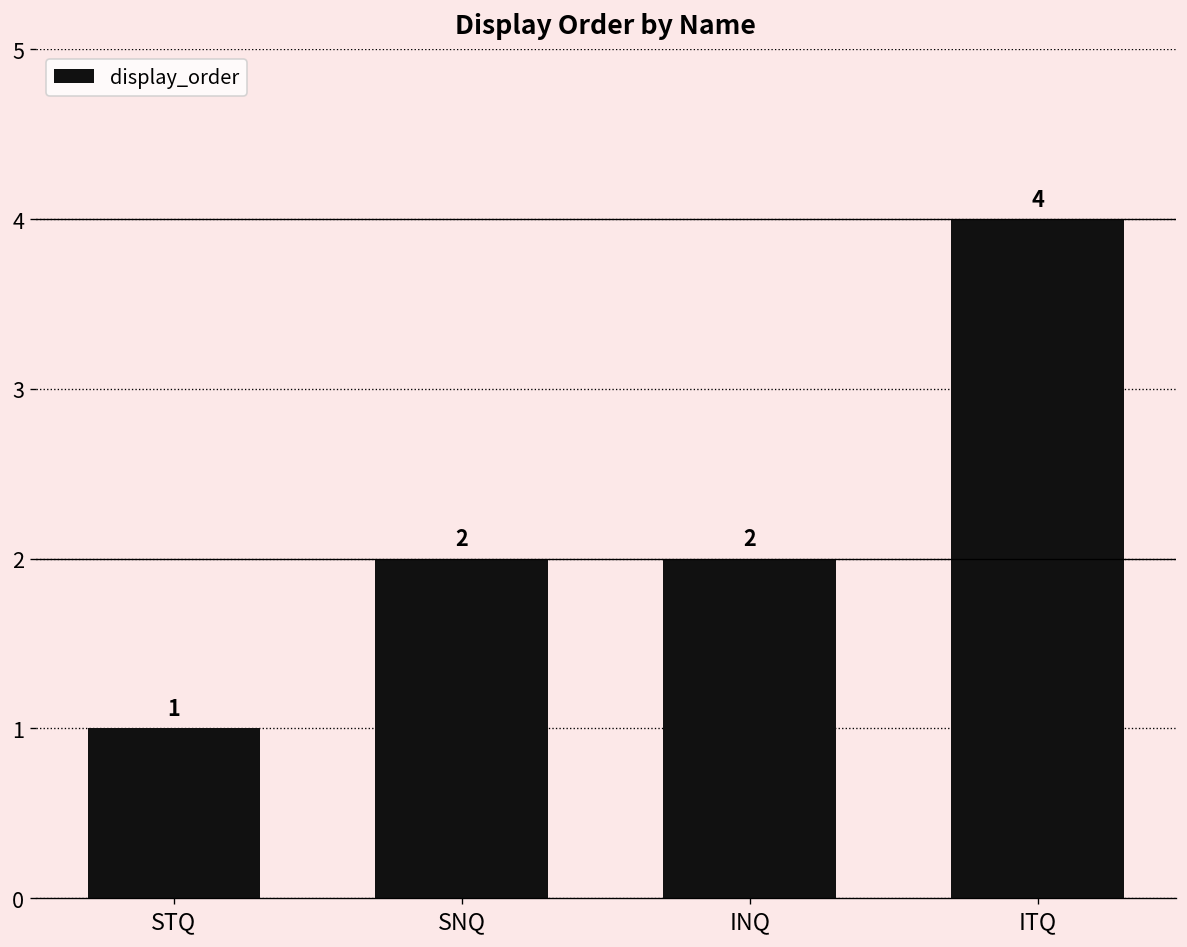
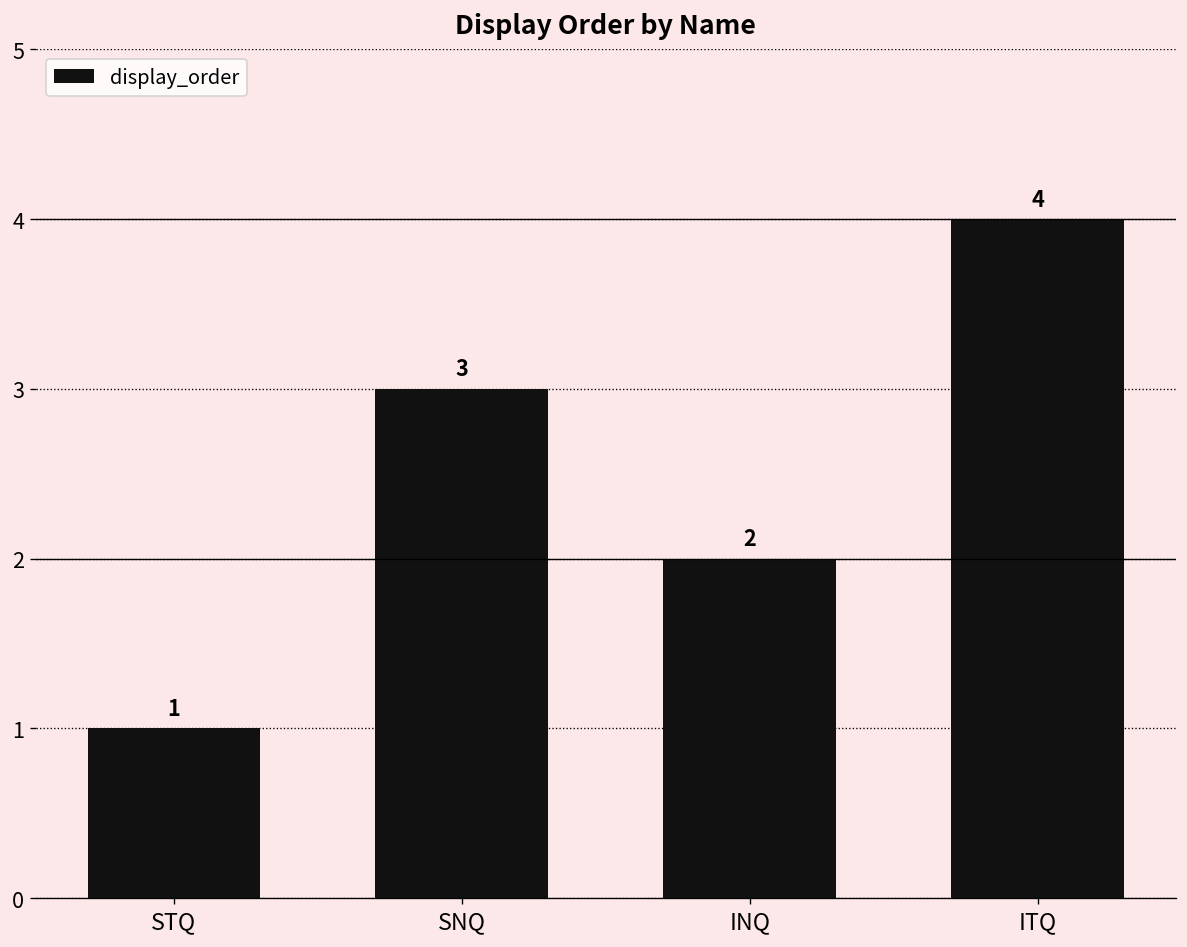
  {
    "STQ": 1,
-   "SNQ": 2,
+   "SNQ": 3,
    "INQ": 2,
    "ITQ": 4
  }
